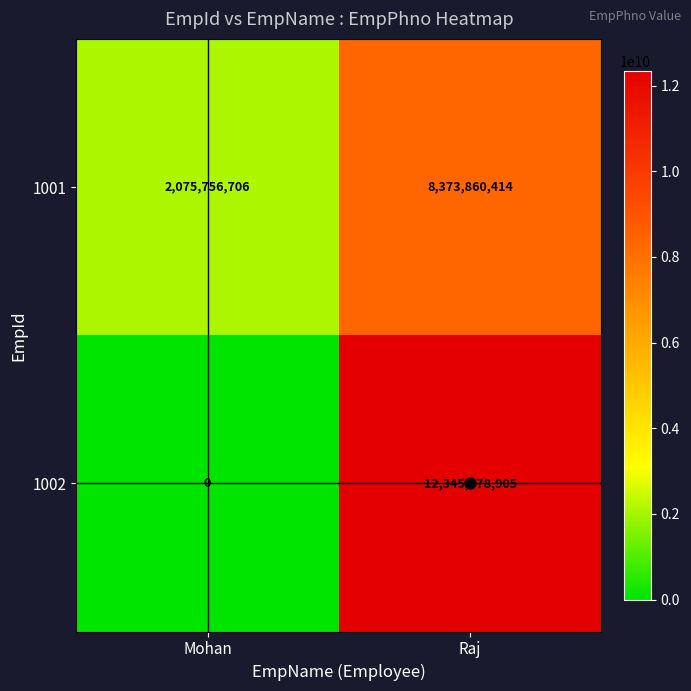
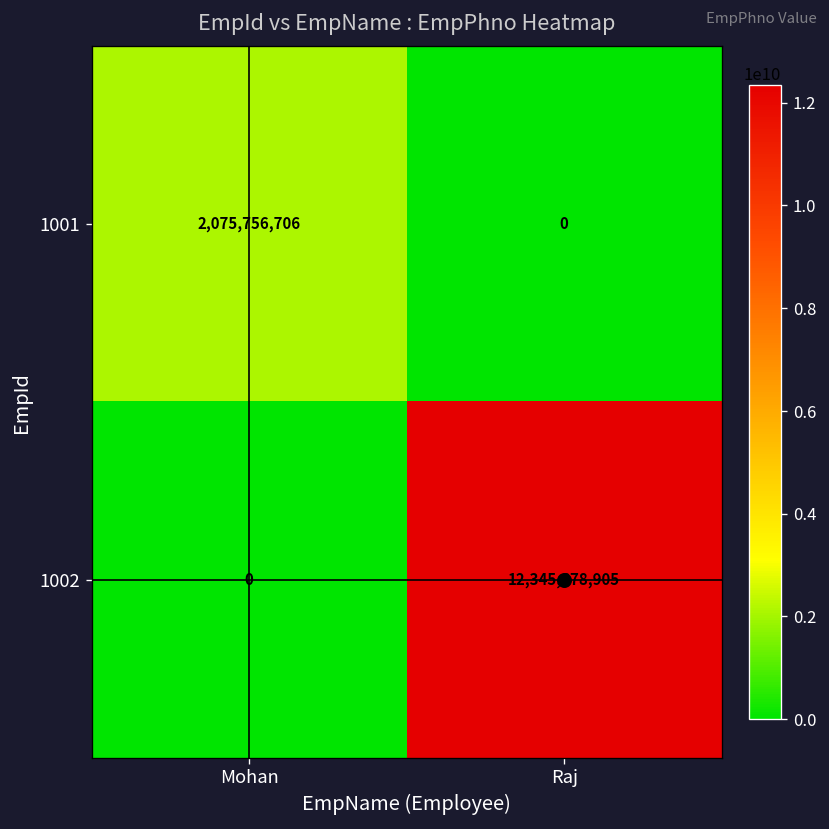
  {
    "1001": {
      "Mohan": "2,075,756,706",
-     "Raj": "8,373,860,414"
+     "Raj": "0"
    },
    "1002": {
      "Mohan": "0"
    }
  }
